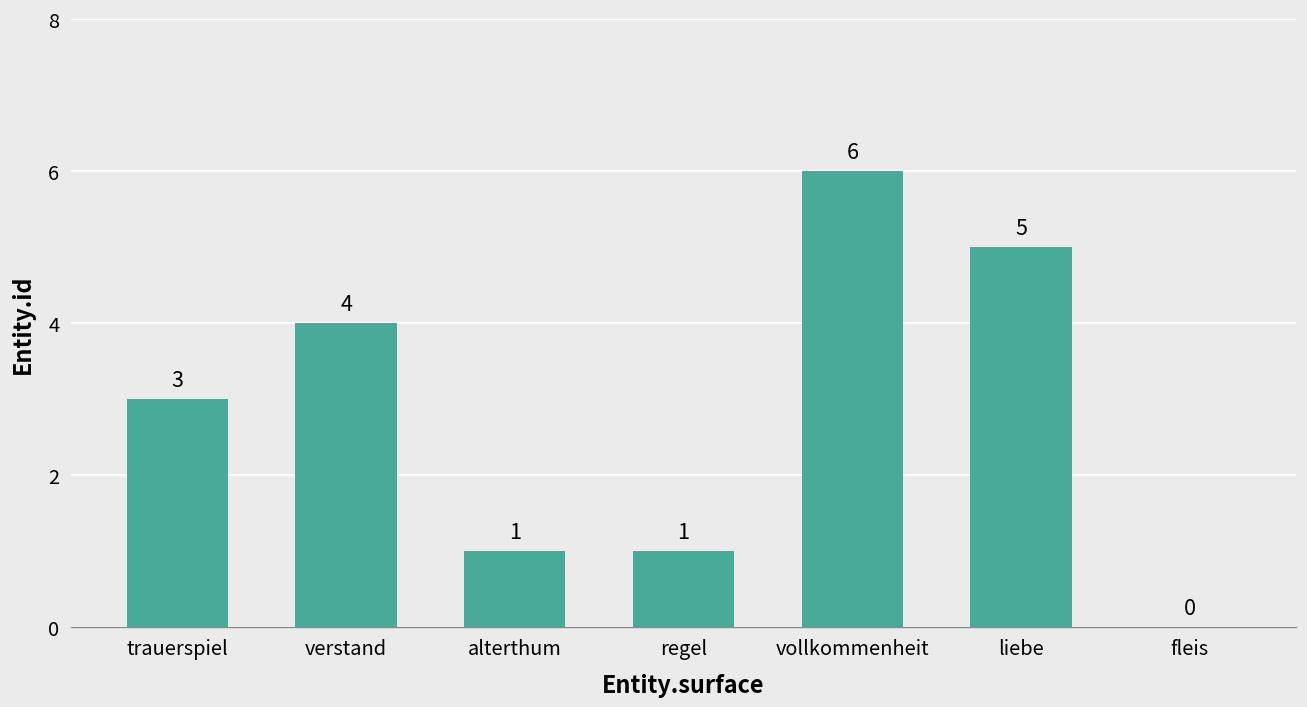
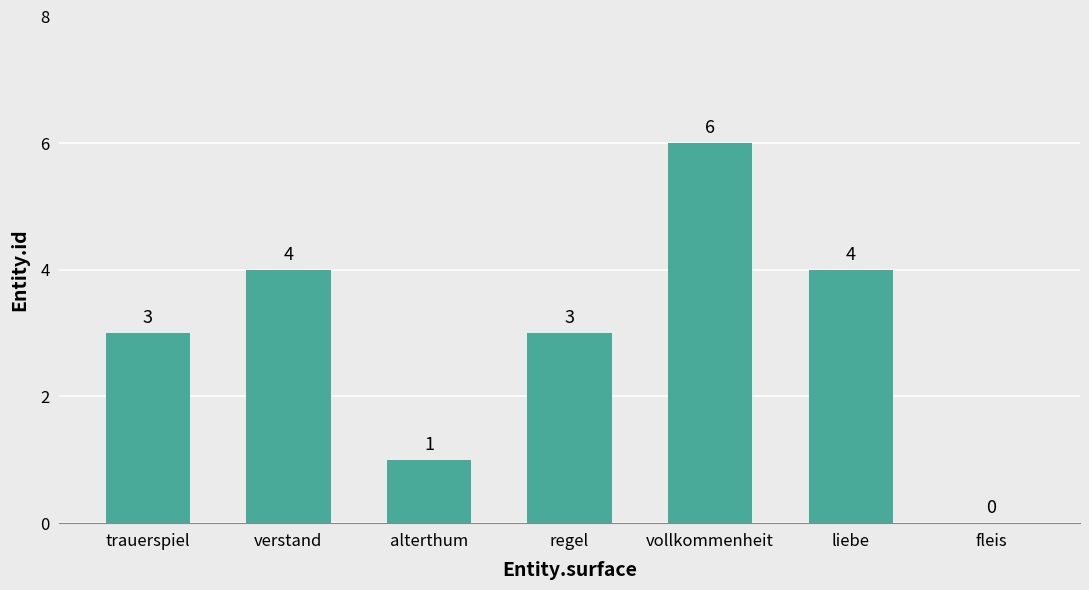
  {
    "trauerspiel": 3,
    "verstand": 4,
    "alterthum": 1,
-   "regel": 1,
+   "regel": 3,
    "vollkommenheit": 6,
-   "liebe": 5,
+   "liebe": 4,
    "fleis": 0
  }
